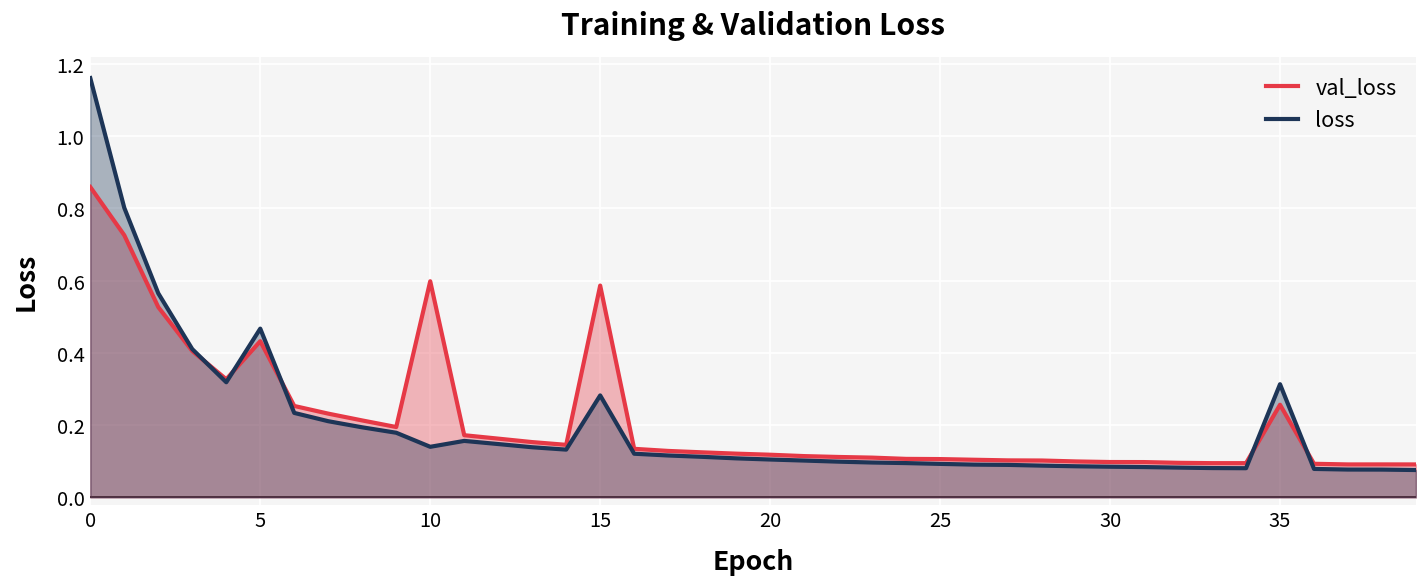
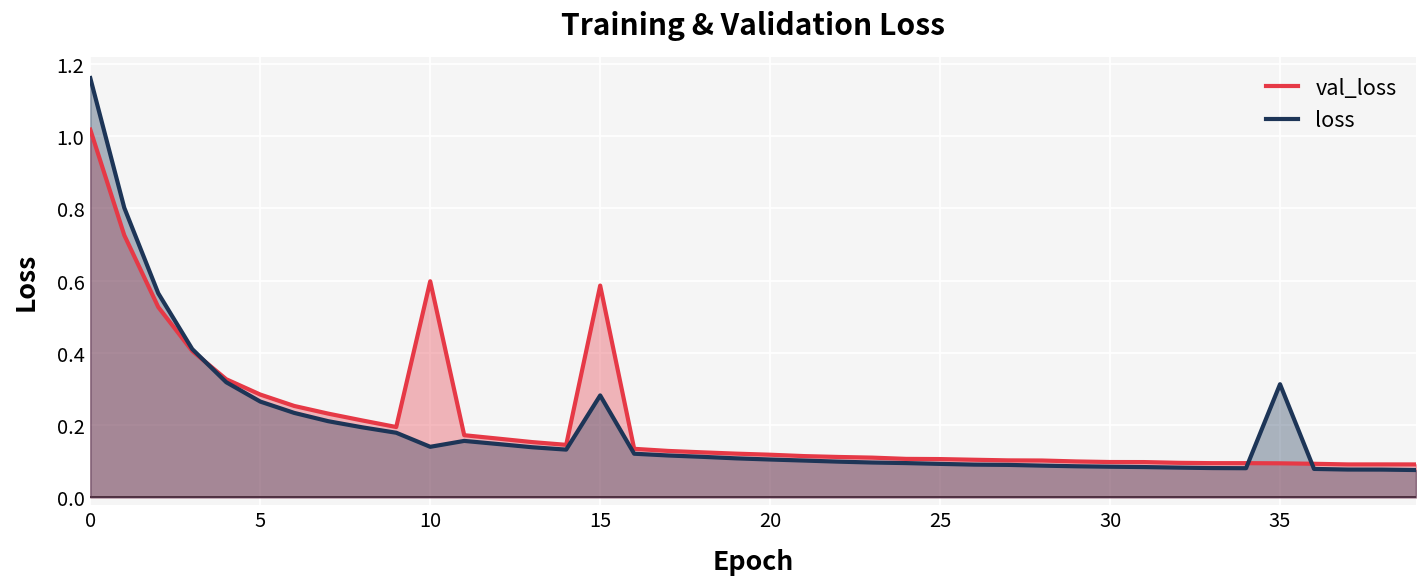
  {
    "val_loss": {
-     "0": 0.86,
-     "5": 0.43,
+     "0": 1.02,
+     "5": 0.28,
      "10": 0.60,
      "15": 0.59,
      "20": 0.12,
      "25": 0.11,
      "30": 0.10,
-     "35": 0.26
+     "35": 0.09
    },
    "loss": {
      "0": 1.16,
-     "5": 0.47,
+     "5": 0.26,
      "10": 0.14,
      "15": 0.28,
      "20": 0.10,
      "25": 0.09,
      "30": 0.08,
      "35": 0.31
    }
  }
